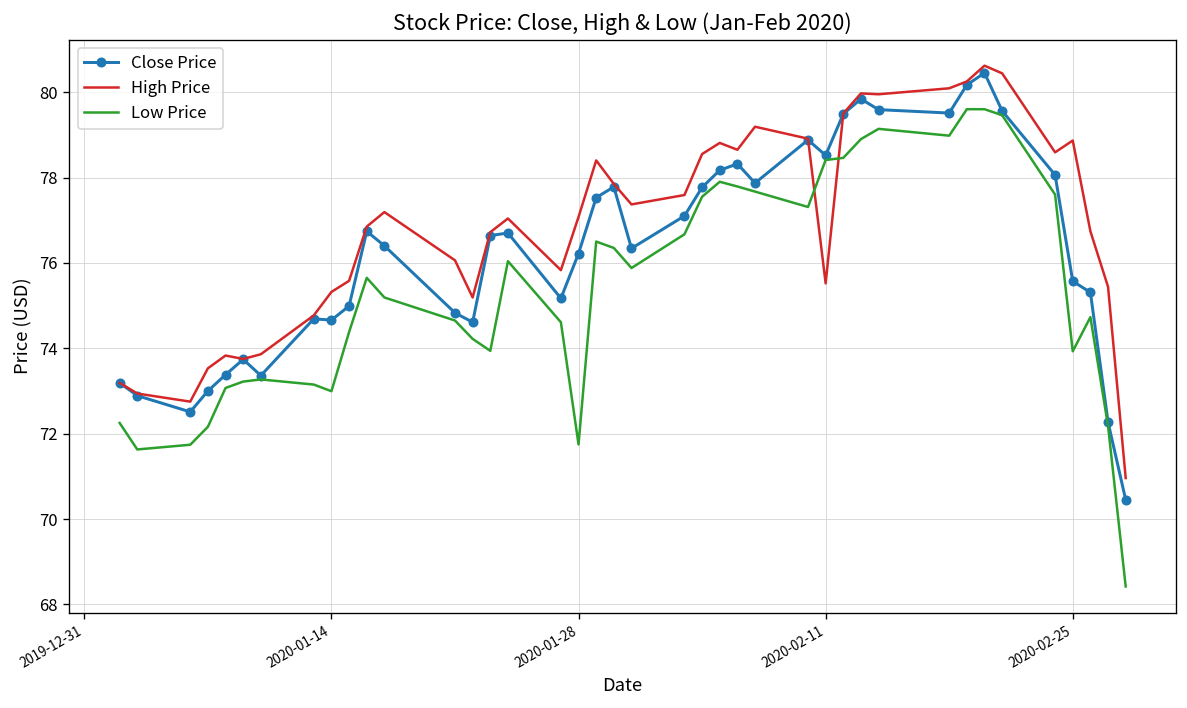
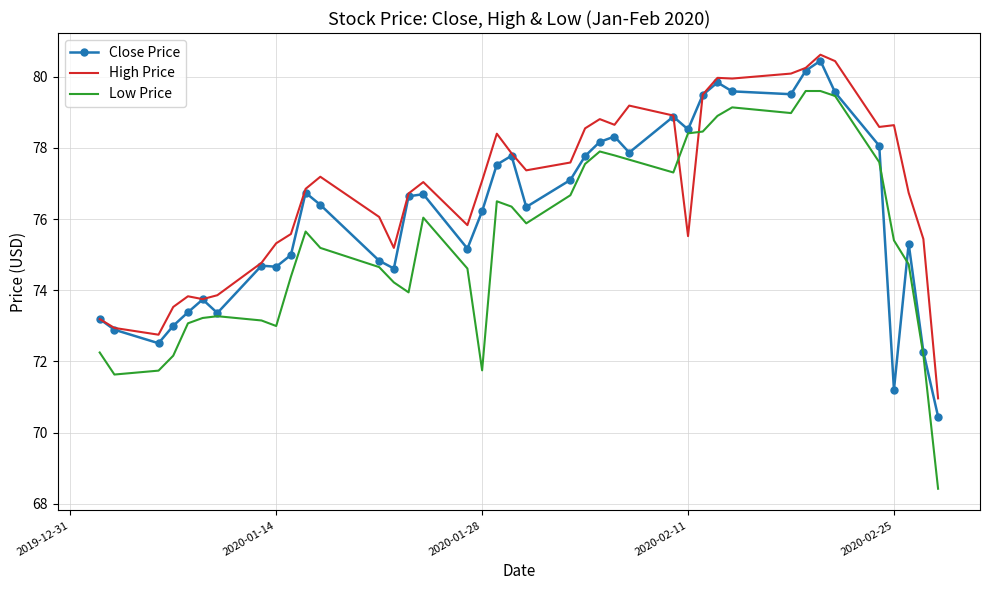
  {
    "Close Price": {
      "2020-01-14": 74.7,
      "2020-01-28": 76.2,
      "2020-02-11": 78.5,
-     "2020-02-25": 75.6
+     "2020-02-25": 71.2
    },
    "High Price": {
      "2020-01-14": 75.3,
      "2020-01-28": 77.1,
      "2020-02-11": 75.5,
-     "2020-02-25": 78.9
+     "2020-02-25": 78.6
    },
    "Low Price": {
      "2020-01-14": 73.0,
      "2020-01-28": 71.7,
      "2020-02-11": 78.4,
-     "2020-02-25": 73.9
+     "2020-02-25": 75.4
    }
  }
